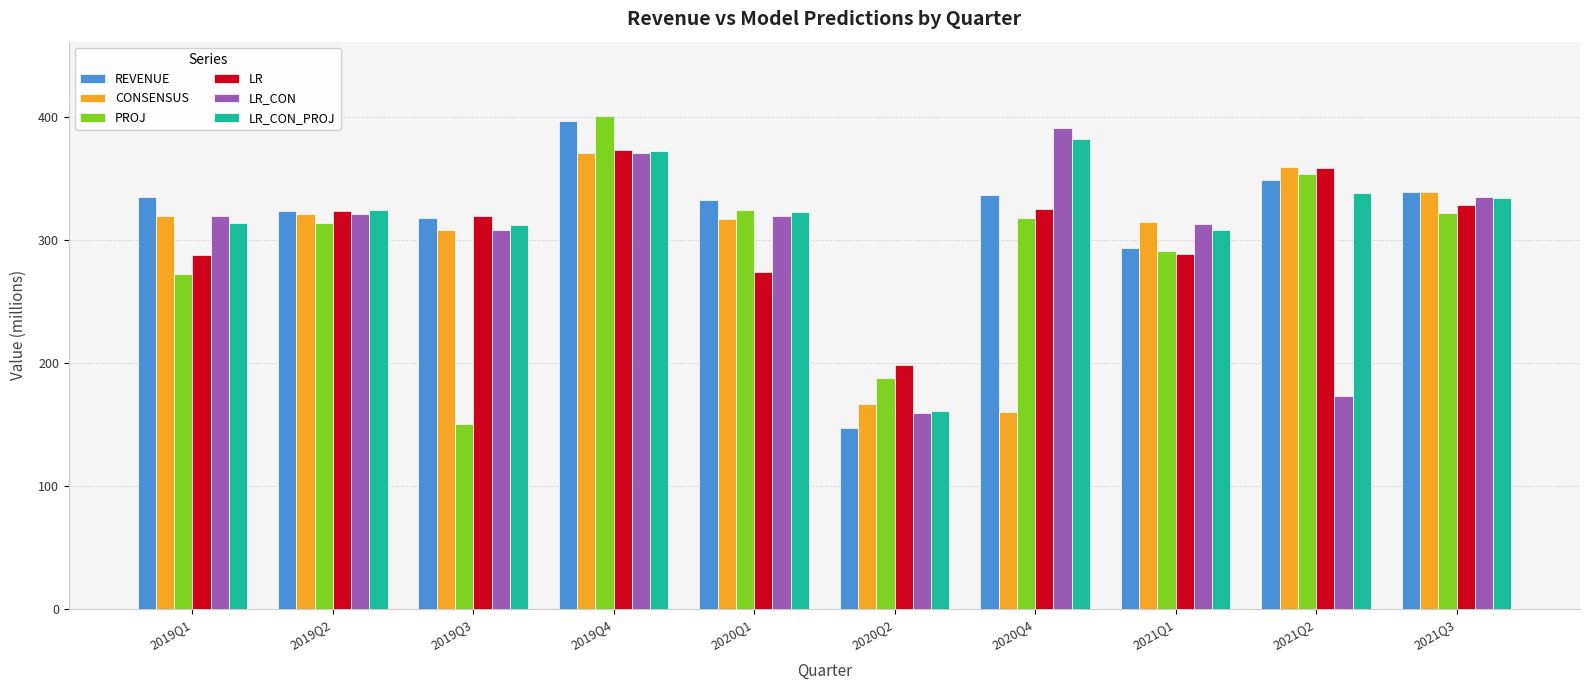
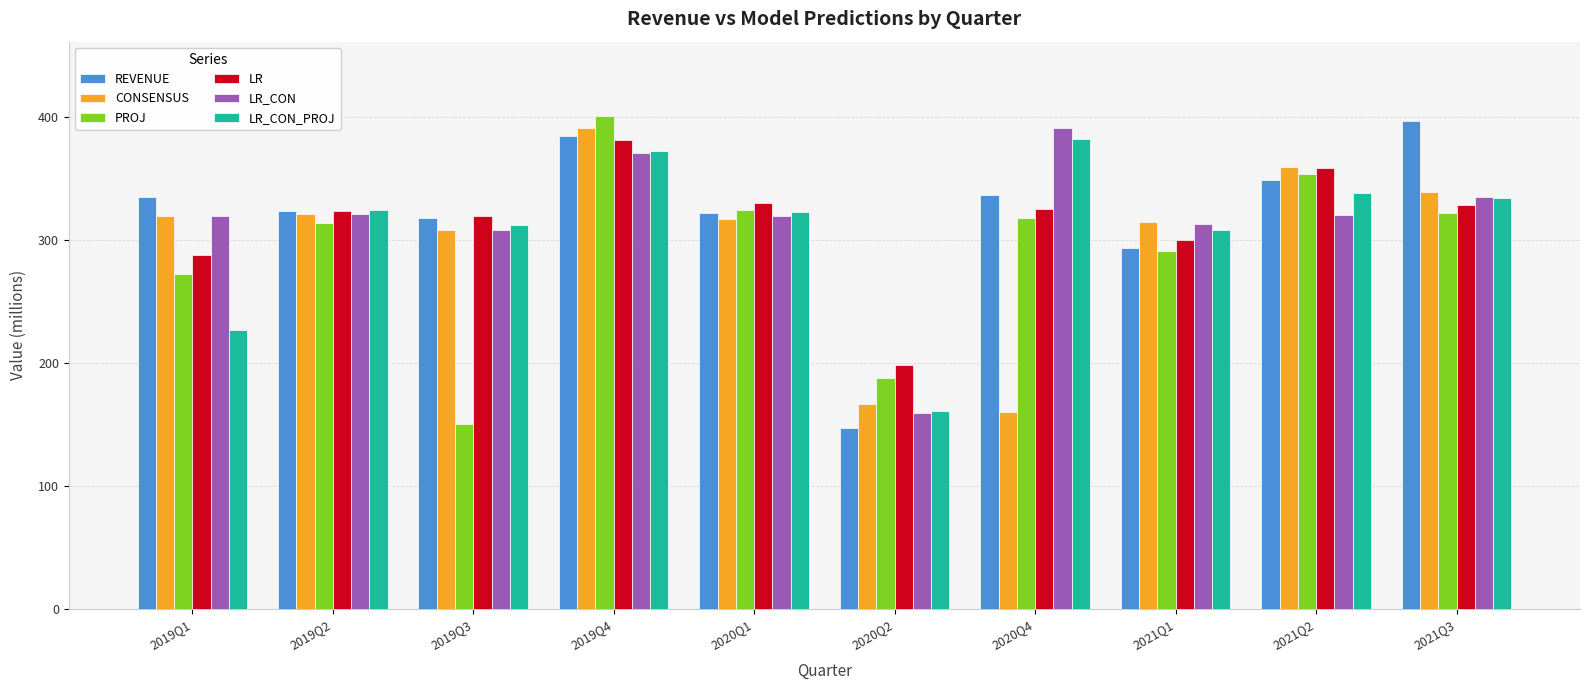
  {
    "REVENUE": {
      "2019Q1": 335,
      "2019Q2": 324,
      "2019Q3": 318,
-     "2019Q4": 397,
-     "2020Q1": 333,
+     "2019Q4": 385,
+     "2020Q1": 322,
      "2020Q2": 147,
      "2020Q4": 337,
      "2021Q1": 294,
      "2021Q2": 349,
-     "2021Q3": 339
+     "2021Q3": 397
    },
    "CONSENSUS": {
      "2019Q1": 320,
      "2019Q2": 322,
      "2019Q3": 308,
-     "2019Q4": 371,
+     "2019Q4": 391,
      "2020Q1": 317,
      "2020Q2": 167,
      "2020Q4": 160,
      "2021Q1": 315,
      "2021Q2": 360,
      "2021Q3": 339
    },
    "PROJ": {
      "2019Q1": 273,
      "2019Q2": 314,
      "2019Q3": 150,
      "2019Q4": 401,
      "2020Q1": 325,
      "2020Q2": 188,
      "2020Q4": 318,
      "2021Q1": 291,
      "2021Q2": 354,
      "2021Q3": 322
    },
    "LR": {
      "2019Q1": 288,
      "2019Q2": 324,
      "2019Q3": 320,
-     "2019Q4": 373,
-     "2020Q1": 274,
+     "2019Q4": 382,
+     "2020Q1": 330,
      "2020Q2": 198,
      "2020Q4": 325,
-     "2021Q1": 289,
+     "2021Q1": 301,
      "2021Q2": 359,
      "2021Q3": 328
    },
    "LR_CON": {
      "2019Q1": 320,
      "2019Q2": 322,
      "2019Q3": 309,
      "2019Q4": 371,
      "2020Q1": 320,
      "2020Q2": 159,
      "2020Q4": 392,
      "2021Q1": 313,
-     "2021Q2": 173,
+     "2021Q2": 321,
      "2021Q3": 335
    },
    "LR_CON_PROJ": {
-     "2019Q1": 314,
+     "2019Q1": 227,
      "2019Q2": 324,
      "2019Q3": 312,
      "2019Q4": 372,
      "2020Q1": 323,
      "2020Q2": 161,
      "2020Q4": 383,
      "2021Q1": 309,
      "2021Q2": 338,
      "2021Q3": 334
    }
  }
